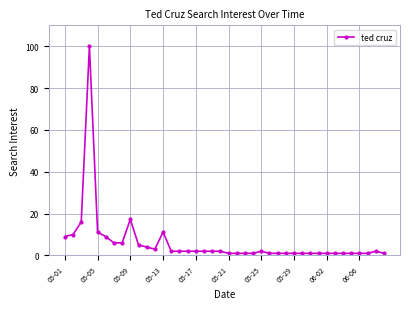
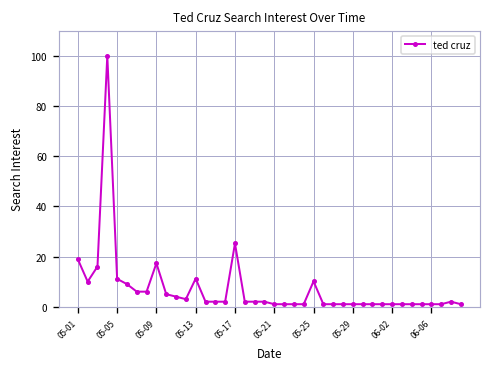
  {
-   "05-01": 9,
+   "05-01": 19,
    "05-05": 11,
    "05-09": 17,
    "05-13": 11,
-   "05-17": 2,
+   "05-17": 25,
    "05-21": 1,
-   "05-25": 2,
+   "05-25": 10,
    "05-29": 1,
    "06-02": 1,
    "06-06": 1
  }
